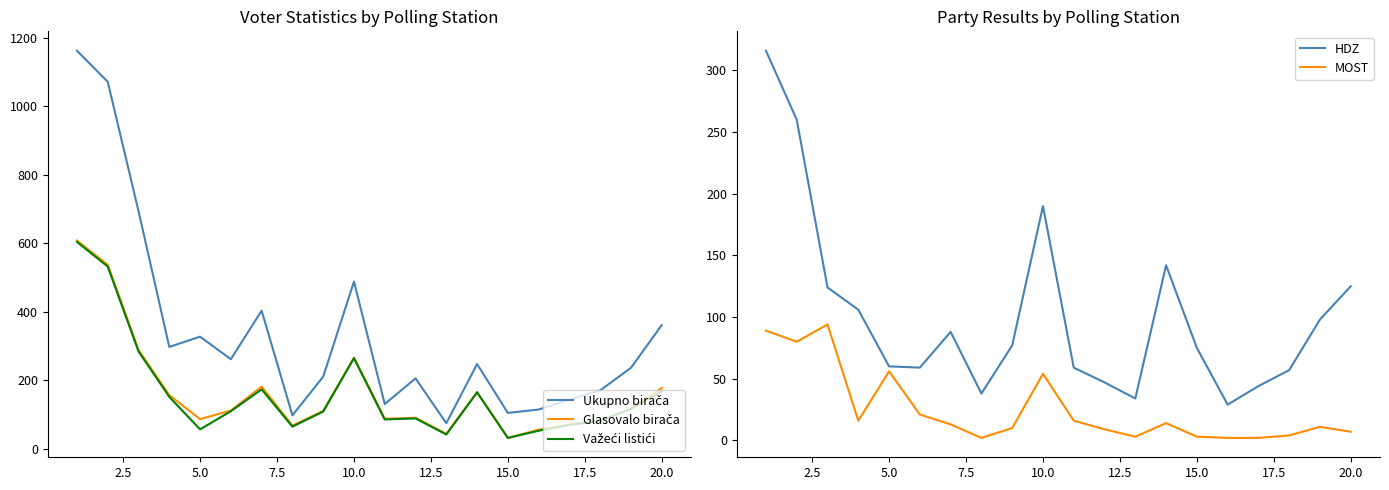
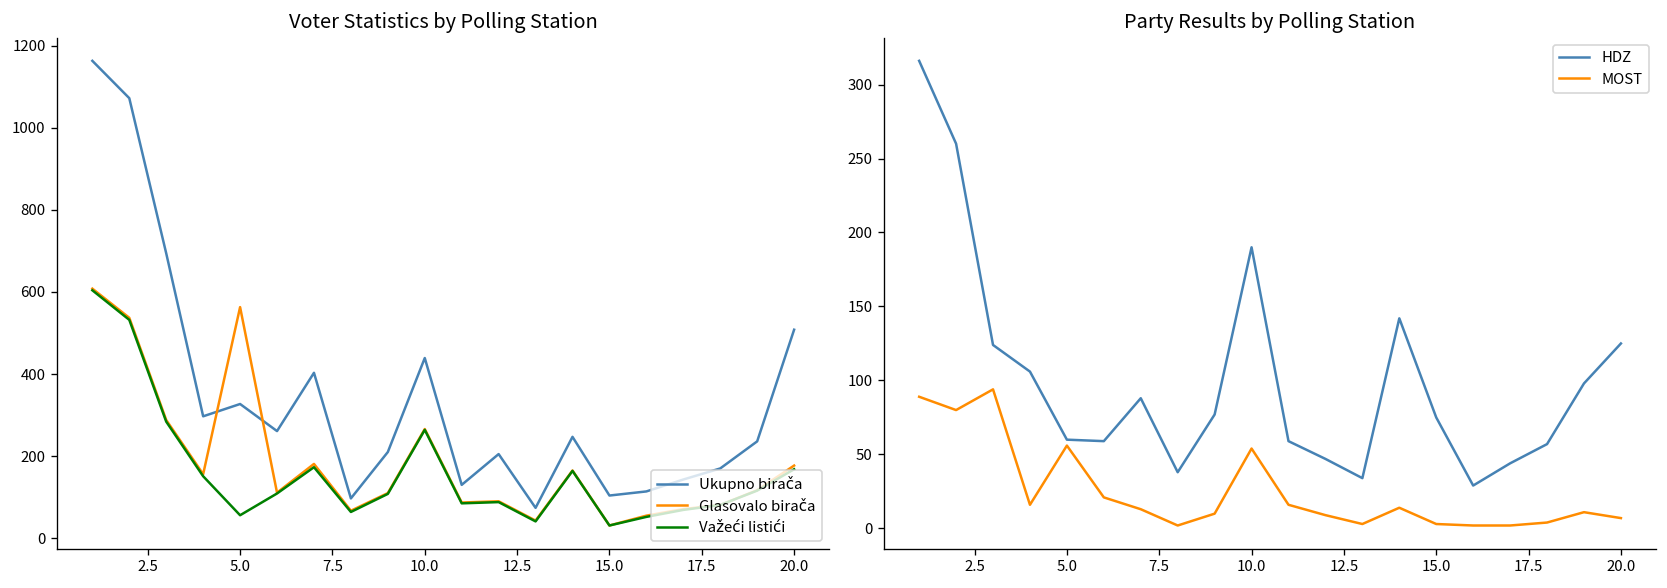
  {
    "Voter Statistics by Polling Station": {
      "Ukupno birača": {
        "5.0": 330,
-       "10.0": 490,
+       "10.0": 440,
        "15.0": 100,
-       "20.0": 360
+       "20.0": 510
      },
      "Glasovalo birača": {
-       "5.0": 90,
+       "5.0": 560,
        "20.0": 180
      },
      "Važeći listići": {
        "5.0": 60
      }
    },
    "Party Results by Polling Station": {
      "HDZ": {
        "5.0": 60,
        "10.0": 190,
        "15.0": 75,
        "20.0": 125
      },
      "MOST": {
        "5.0": 56,
        "10.0": 54,
        "15.0": 3,
        "20.0": 7
      }
    }
  }
